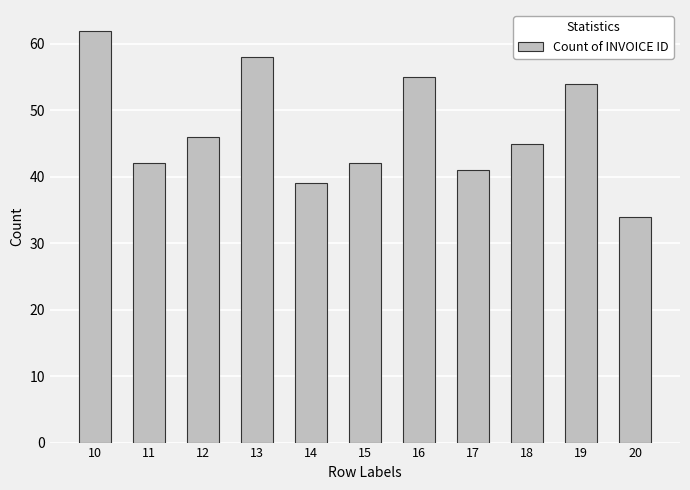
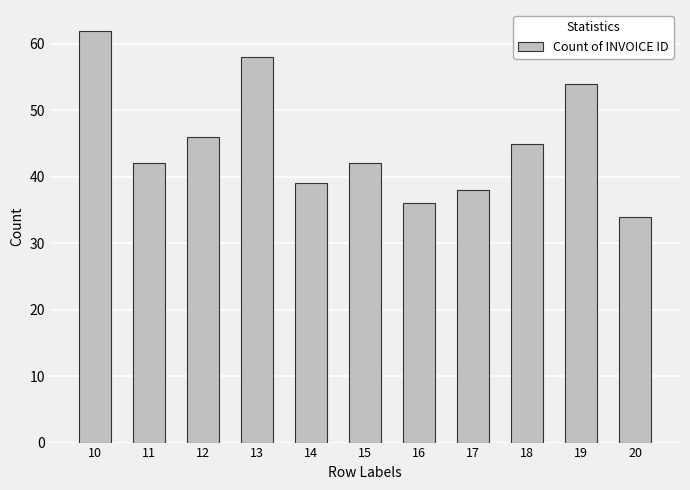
  {
    "10": 62,
    "11": 42,
    "12": 46,
    "13": 58,
    "14": 39,
    "15": 42,
-   "16": 55,
-   "17": 41,
+   "16": 36,
+   "17": 38,
    "18": 45,
    "19": 54,
    "20": 34
  }
